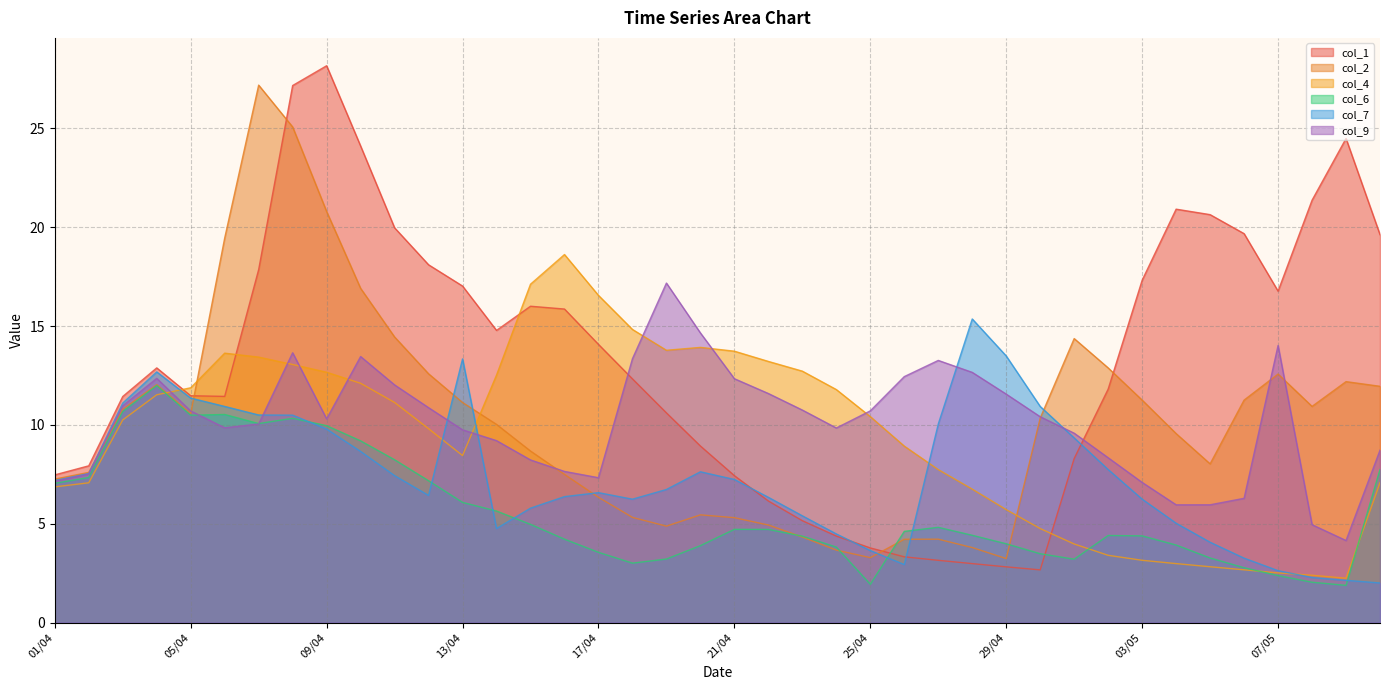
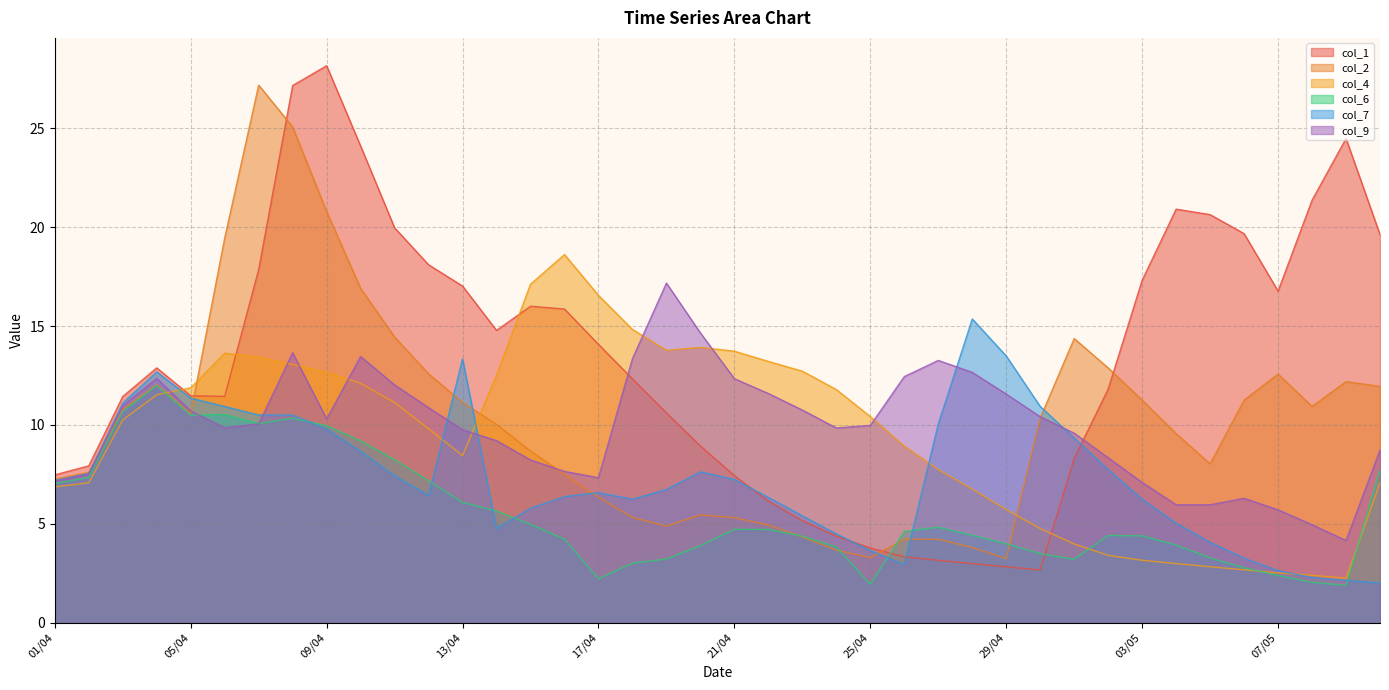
  {
    "col_6": {
      "09/04": 10.0,
      "13/04": 6.1,
-     "17/04": 3.6,
+     "17/04": 2.2,
      "21/04": 4.7,
      "25/04": 1.9,
      "29/04": 4.0,
      "03/05": 4.4,
      "07/05": 2.4
    },
    "col_7": {
      "09/04": 9.8,
      "13/04": 13.3,
      "17/04": 6.6,
      "21/04": 7.2,
      "25/04": 3.6,
      "29/04": 13.5,
      "03/05": 6.2
    },
    "col_9": {
      "05/04": 10.7,
      "09/04": 10.3,
      "13/04": 9.8,
      "17/04": 7.3,
      "21/04": 12.3,
-     "25/04": 10.7,
+     "25/04": 10.0,
      "29/04": 11.6,
      "03/05": 7.1,
-     "07/05": 14.0
+     "07/05": 5.7
    }
  }
